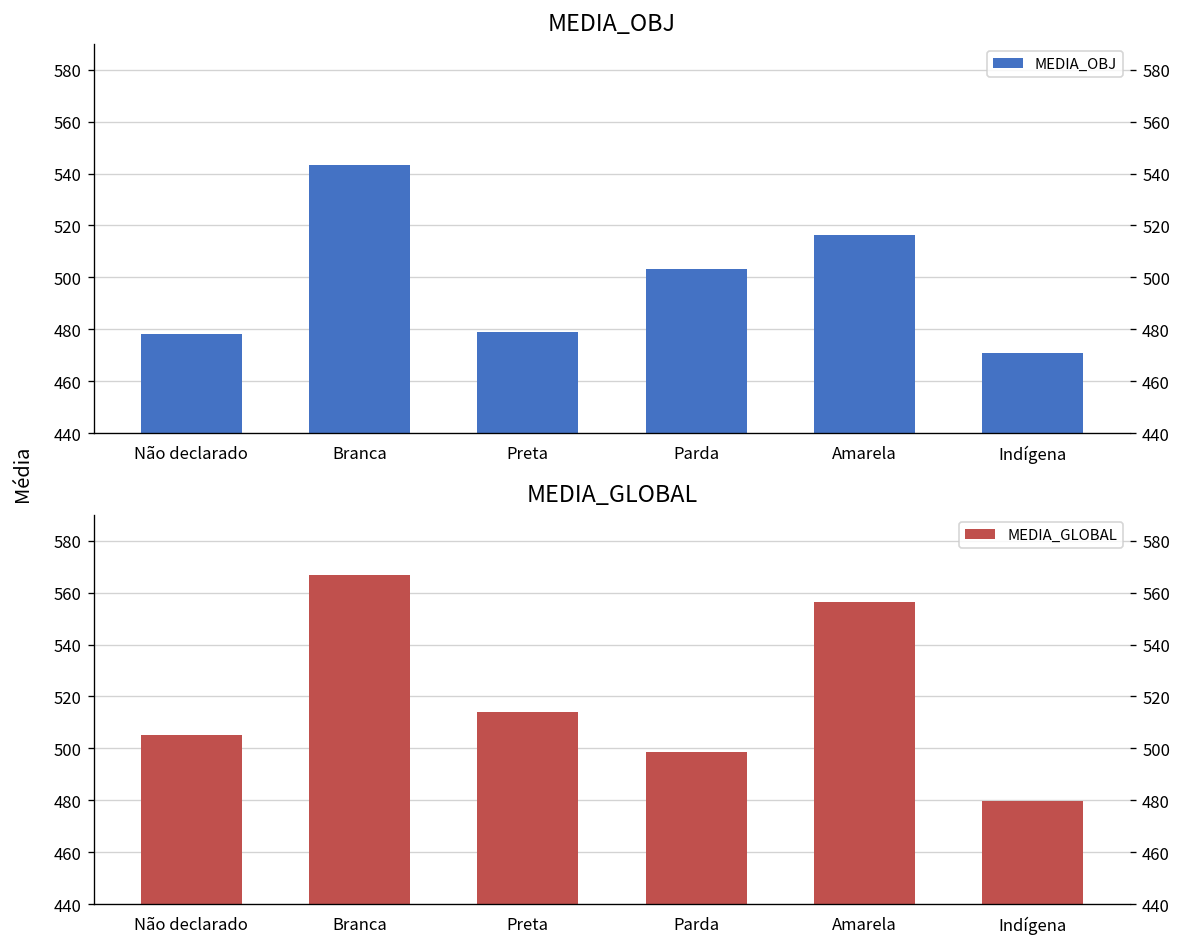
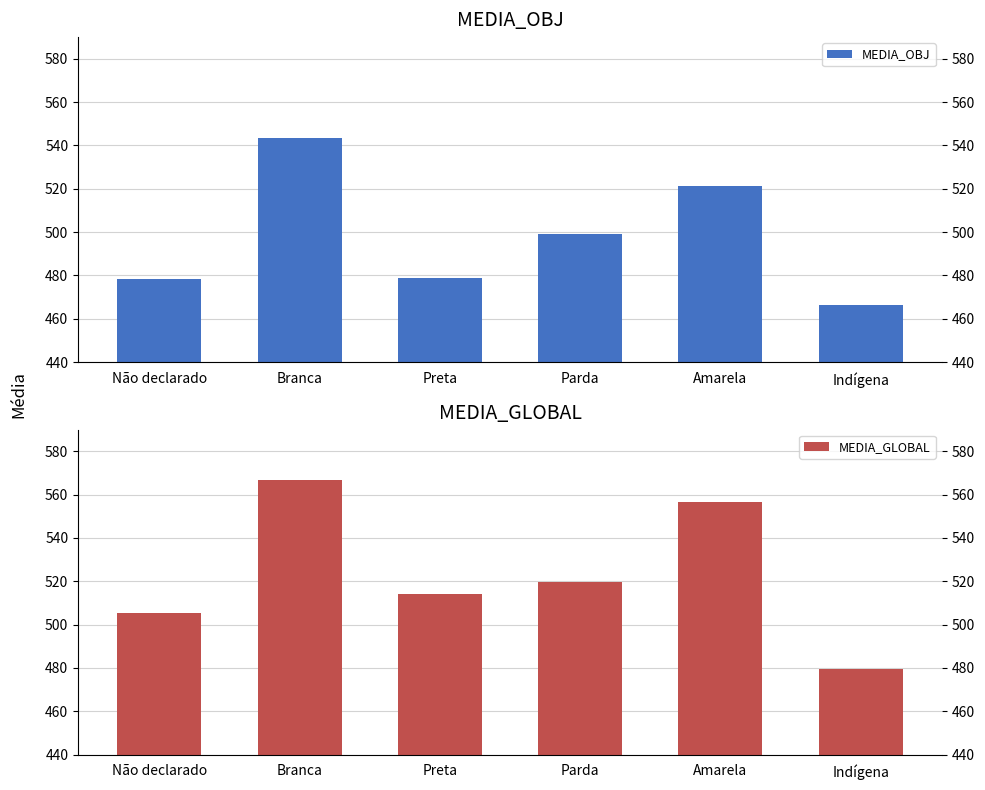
  {
    "MEDIA_OBJ": {
      "Não declarado": 478,
      "Branca": 543,
      "Preta": 479,
-     "Parda": 503,
-     "Amarela": 516,
-     "Indígena": 471
+     "Parda": 499,
+     "Amarela": 521,
+     "Indígena": 466
    },
    "MEDIA_GLOBAL": {
      "Não declarado": 505,
      "Branca": 567,
      "Preta": 514,
-     "Parda": 499,
+     "Parda": 520,
      "Amarela": 557,
      "Indígena": 480
    }
  }
